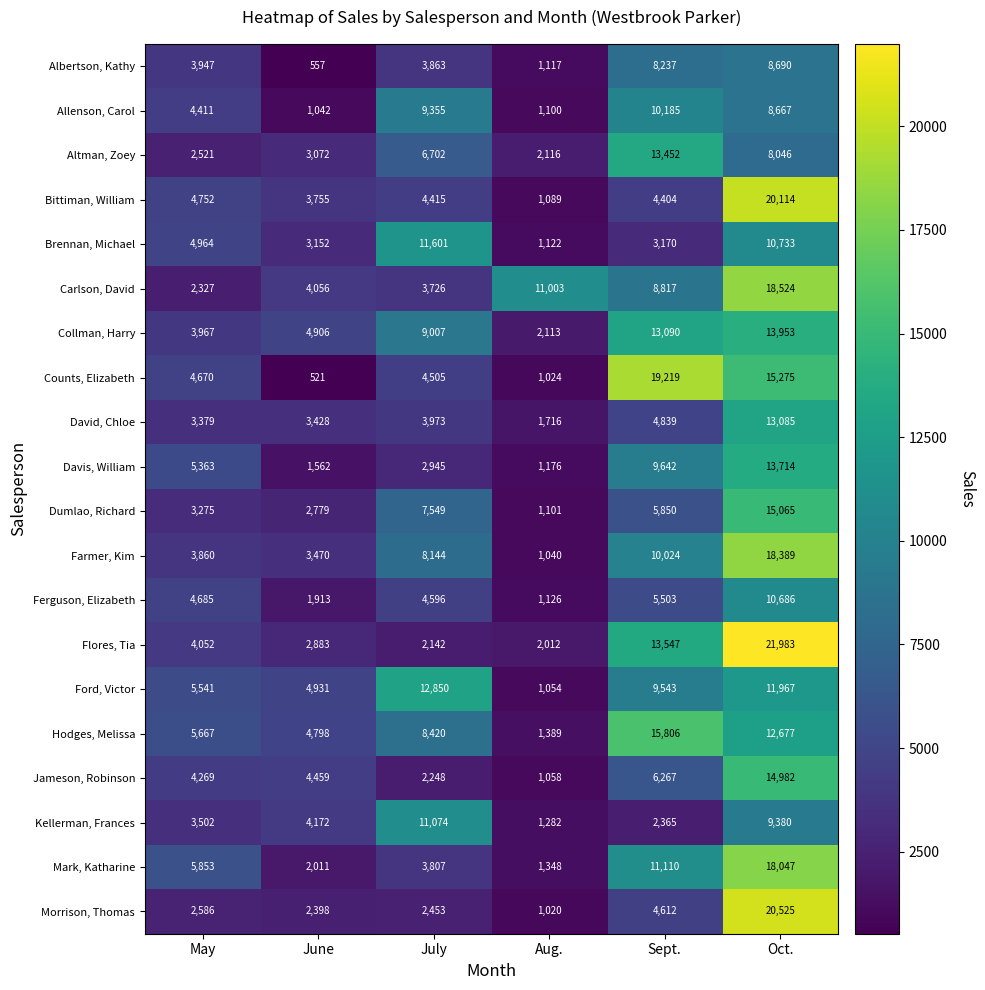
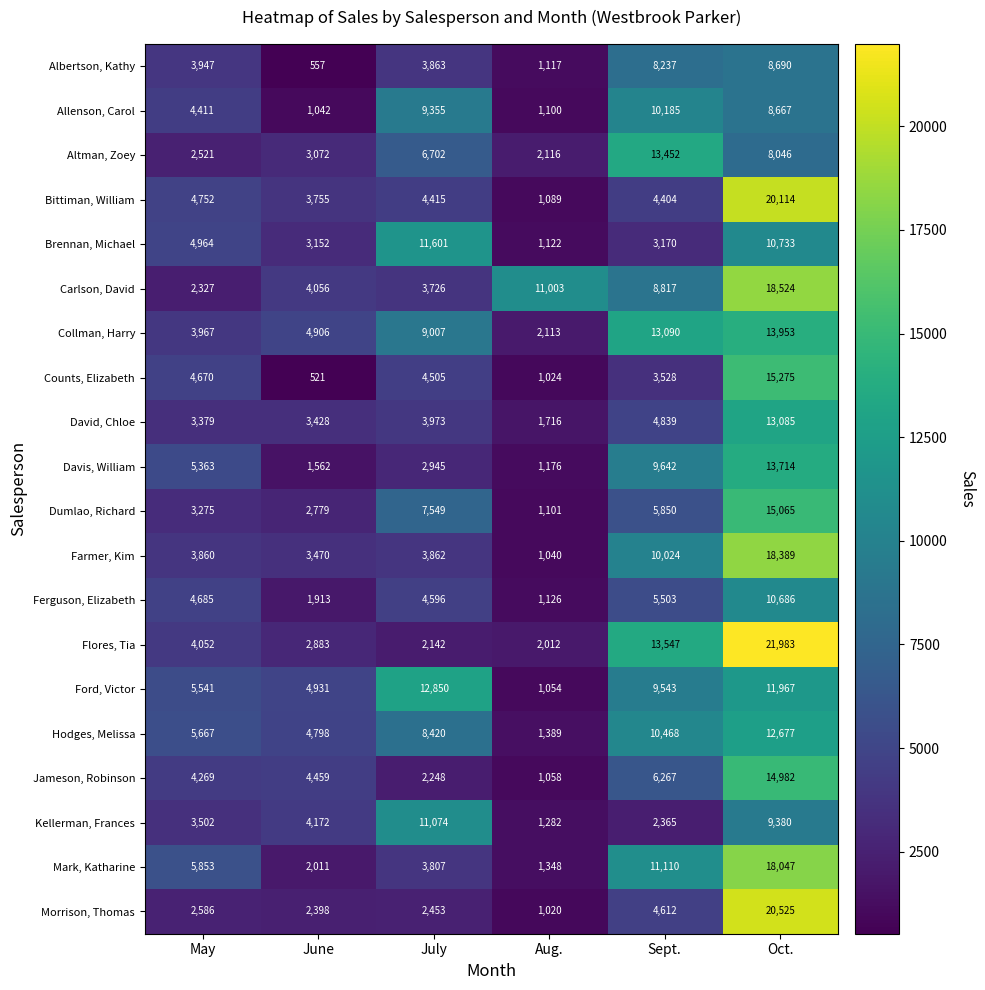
  {
    "Albertson, Kathy": {
      "May": "3,947",
      "June": "557",
      "July": "3,863",
      "Aug.": "1,117",
      "Sept.": "8,237",
      "Oct.": "8,690"
    },
    "Allenson, Carol": {
      "May": "4,411",
      "June": "1,042",
      "July": "9,355",
      "Aug.": "1,100",
      "Sept.": "10,185",
      "Oct.": "8,667"
    },
    "Altman, Zoey": {
      "May": "2,521",
      "June": "3,072",
      "July": "6,702",
      "Aug.": "2,116",
      "Sept.": "13,452",
      "Oct.": "8,046"
    },
    "Bittiman, William": {
      "May": "4,752",
      "June": "3,755",
      "July": "4,415",
      "Aug.": "1,089",
      "Sept.": "4,404",
      "Oct.": "20,114"
    },
    "Brennan, Michael": {
      "May": "4,964",
      "June": "3,152",
      "July": "11,601",
      "Aug.": "1,122",
      "Sept.": "3,170",
      "Oct.": "10,733"
    },
    "Carlson, David": {
      "May": "2,327",
      "June": "4,056",
      "July": "3,726",
      "Aug.": "11,003",
      "Sept.": "8,817",
      "Oct.": "18,524"
    },
    "Collman, Harry": {
      "May": "3,967",
      "June": "4,906",
      "July": "9,007",
      "Aug.": "2,113",
      "Sept.": "13,090",
      "Oct.": "13,953"
    },
    "Counts, Elizabeth": {
      "May": "4,670",
      "June": "521",
      "July": "4,505",
      "Aug.": "1,024",
-     "Sept.": "19,219",
+     "Sept.": "3,528",
      "Oct.": "15,275"
    },
    "David, Chloe": {
      "May": "3,379",
      "June": "3,428",
      "July": "3,973",
      "Aug.": "1,716",
      "Sept.": "4,839",
      "Oct.": "13,085"
    },
    "Davis, William": {
      "May": "5,363",
      "June": "1,562",
      "July": "2,945",
      "Aug.": "1,176",
      "Sept.": "9,642",
      "Oct.": "13,714"
    },
    "Dumlao, Richard": {
      "May": "3,275",
      "June": "2,779",
      "July": "7,549",
      "Aug.": "1,101",
      "Sept.": "5,850",
      "Oct.": "15,065"
    },
    "Farmer, Kim": {
      "May": "3,860",
      "June": "3,470",
-     "July": "8,144",
+     "July": "3,862",
      "Aug.": "1,040",
      "Sept.": "10,024",
      "Oct.": "18,389"
    },
    "Ferguson, Elizabeth": {
      "May": "4,685",
      "June": "1,913",
      "July": "4,596",
      "Aug.": "1,126",
      "Sept.": "5,503",
      "Oct.": "10,686"
    },
    "Flores, Tia": {
      "May": "4,052",
      "June": "2,883",
      "July": "2,142",
      "Aug.": "2,012",
      "Sept.": "13,547",
      "Oct.": "21,983"
    },
    "Ford, Victor": {
      "May": "5,541",
      "June": "4,931",
      "July": "12,850",
      "Aug.": "1,054",
      "Sept.": "9,543",
      "Oct.": "11,967"
    },
    "Hodges, Melissa": {
      "May": "5,667",
      "June": "4,798",
      "July": "8,420",
      "Aug.": "1,389",
-     "Sept.": "15,806",
+     "Sept.": "10,468",
      "Oct.": "12,677"
    },
    "Jameson, Robinson": {
      "May": "4,269",
      "June": "4,459",
      "July": "2,248",
      "Aug.": "1,058",
      "Sept.": "6,267",
      "Oct.": "14,982"
    },
    "Kellerman, Frances": {
      "May": "3,502",
      "June": "4,172",
      "July": "11,074",
      "Aug.": "1,282",
      "Sept.": "2,365",
      "Oct.": "9,380"
    },
    "Mark, Katharine": {
      "May": "5,853",
      "June": "2,011",
      "July": "3,807",
      "Aug.": "1,348",
      "Sept.": "11,110",
      "Oct.": "18,047"
    },
    "Morrison, Thomas": {
      "May": "2,586",
      "June": "2,398",
      "July": "2,453",
      "Aug.": "1,020",
      "Sept.": "4,612",
      "Oct.": "20,525"
    }
  }
